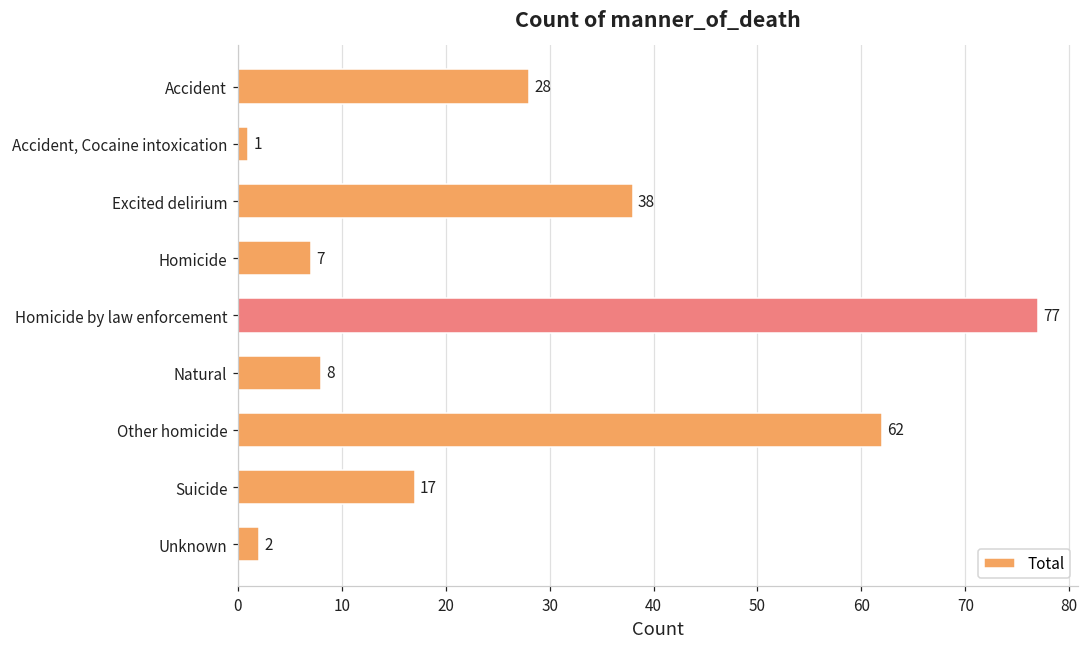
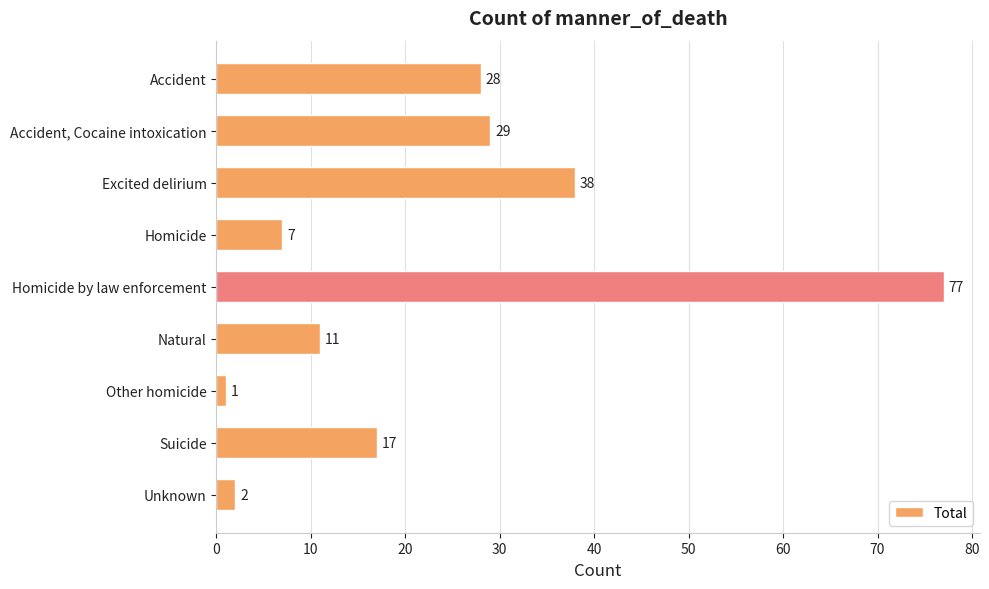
  {
    "Accident": 28,
-   "Accident, Cocaine intoxication": 1,
+   "Accident, Cocaine intoxication": 29,
    "Excited delirium": 38,
    "Homicide": 7,
    "Homicide by law enforcement": 77,
-   "Natural": 8,
-   "Other homicide": 62,
+   "Natural": 11,
+   "Other homicide": 1,
    "Suicide": 17,
    "Unknown": 2
  }
